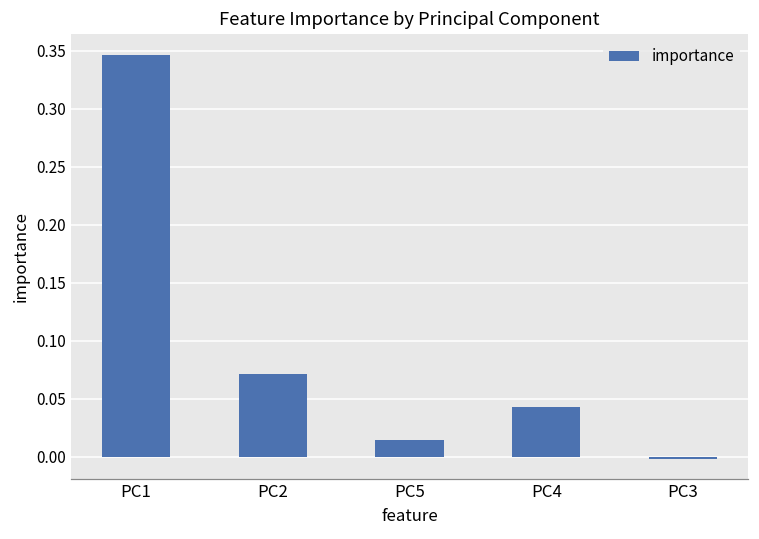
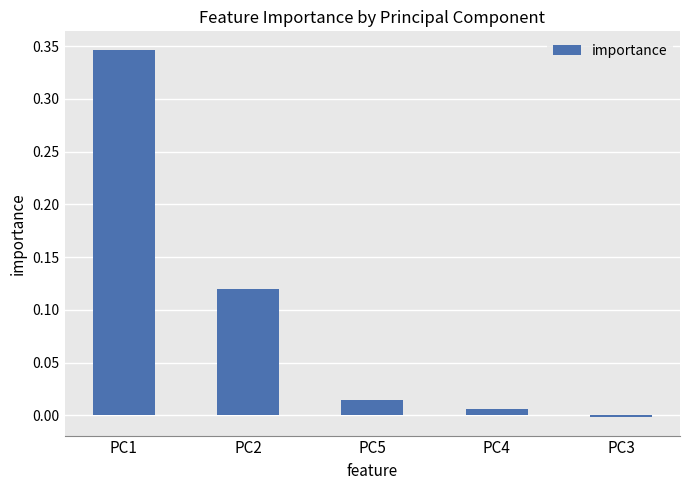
  {
    "PC1": 0.347,
-   "PC2": 0.071,
+   "PC2": 0.119,
    "PC5": 0.014,
-   "PC4": 0.043
+   "PC4": 0.006
  }
